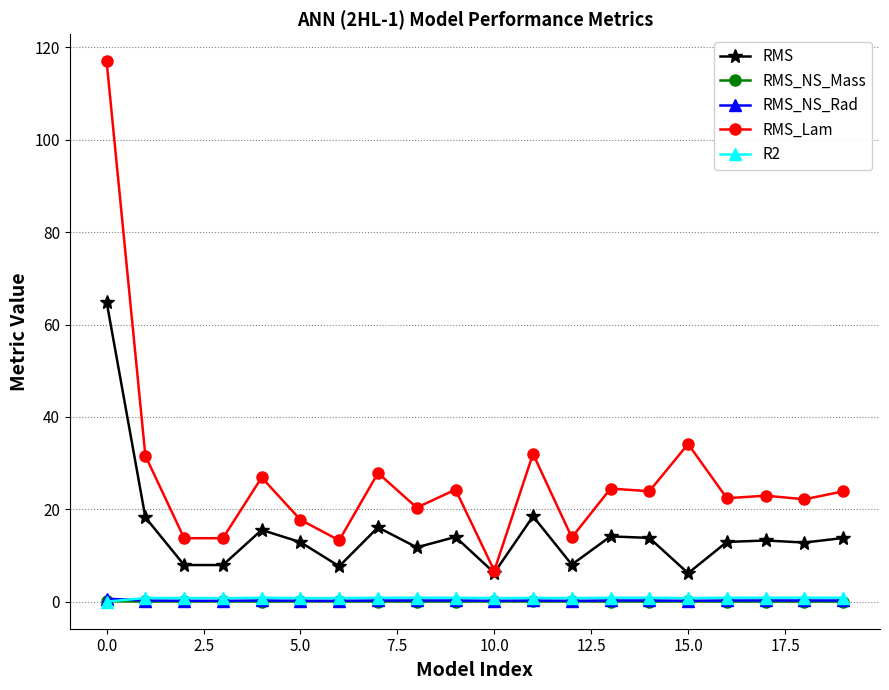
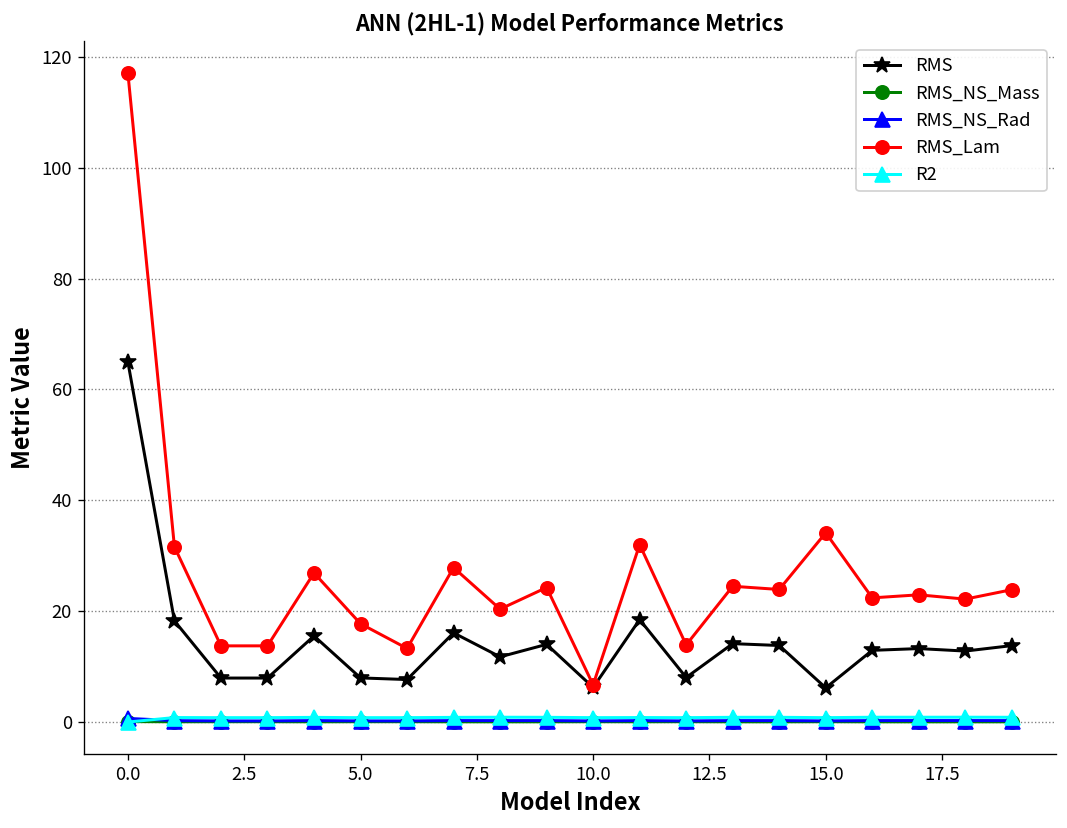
  {
    "RMS": {
      "0.0": 65,
-     "5.0": 13,
+     "5.0": 8,
      "15.0": 6
    },
    "RMS_NS_Rad": {
      "0.0": 1
    },
    "RMS_Lam": {
      "0.0": 117,
      "5.0": 18,
      "15.0": 34
    },
    "R2": {
      "5.0": 1,
      "10.0": 1,
      "15.0": 1
    }
  }
